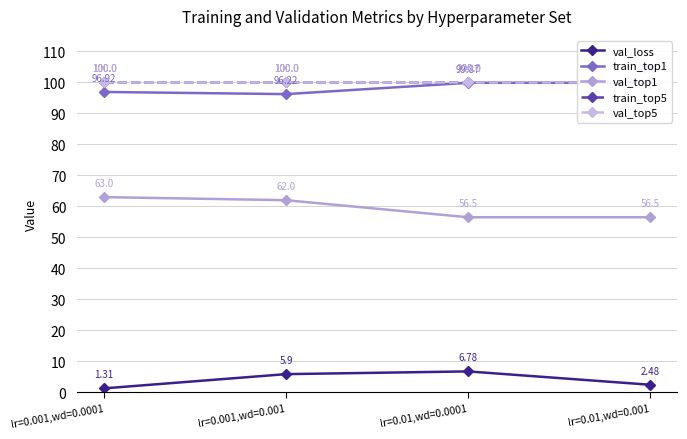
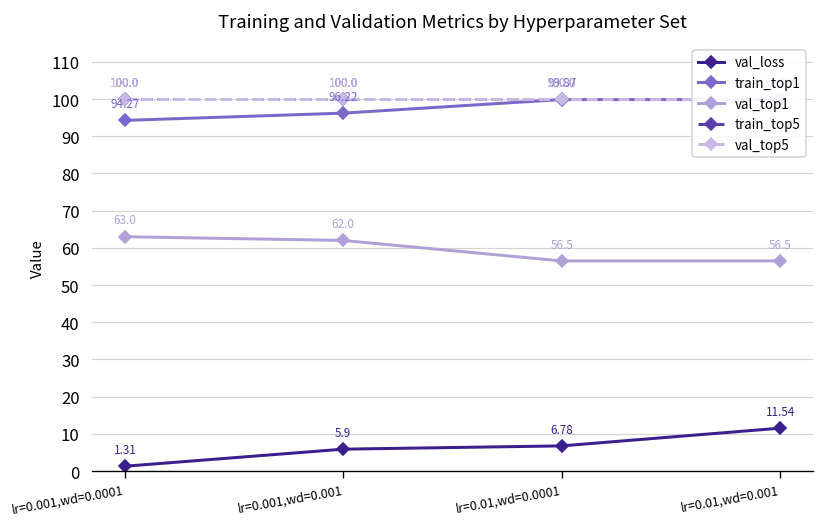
  {
    "val_loss": {
      "lr=0.001,wd=0.0001": 1.31,
      "lr=0.001,wd=0.001": 5.9,
      "lr=0.01,wd=0.0001": 6.78,
-     "lr=0.01,wd=0.001": 2.48
+     "lr=0.01,wd=0.001": 11.54
    },
    "train_top1": {
-     "lr=0.001,wd=0.0001": 96.92
+     "lr=0.001,wd=0.0001": 94.27
    }
  }
